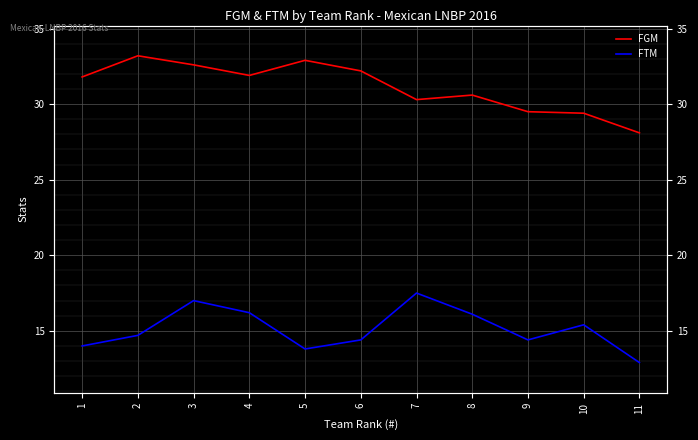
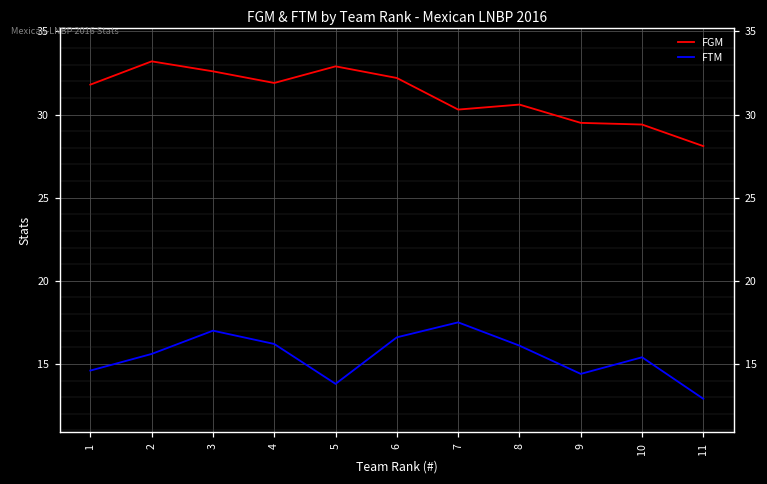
  {
    "FGM": {
      "1": 31.8,
      "2": 33.2,
      "3": 32.6,
      "4": 31.9,
      "5": 32.9,
      "6": 32.2,
      "7": 30.3,
      "8": 30.6,
      "9": 29.5,
      "10": 29.4,
      "11": 28.1
    },
    "FTM": {
-     "1": 14.0,
-     "2": 14.7,
+     "1": 14.6,
+     "2": 15.6,
      "3": 17.0,
      "4": 16.2,
      "5": 13.8,
-     "6": 14.4,
+     "6": 16.6,
      "7": 17.5,
      "8": 16.1,
      "9": 14.4,
      "10": 15.4,
      "11": 12.9
    }
  }
